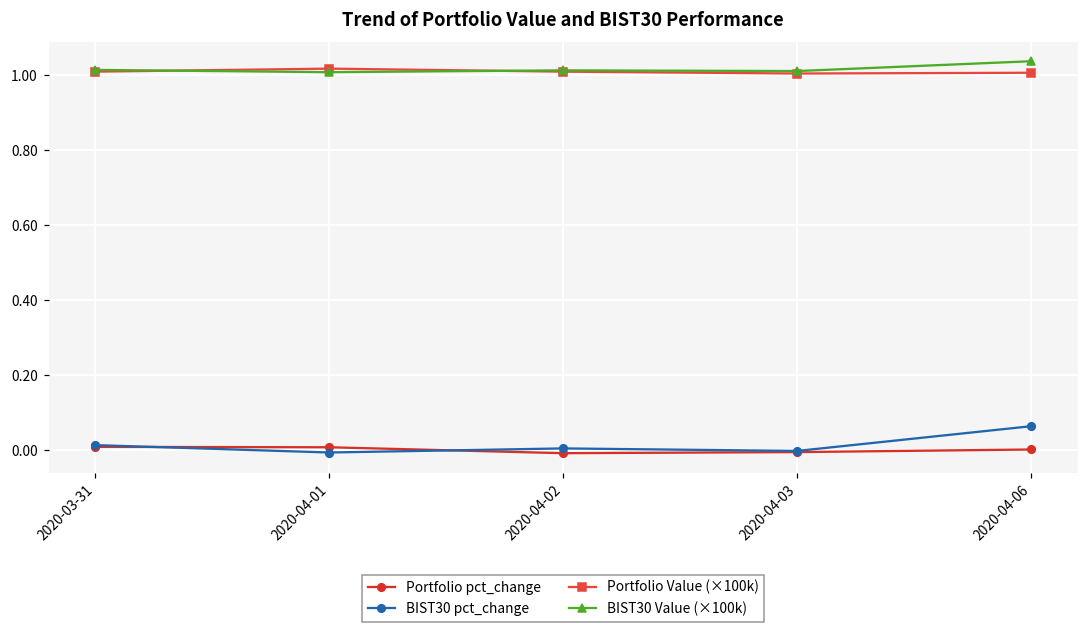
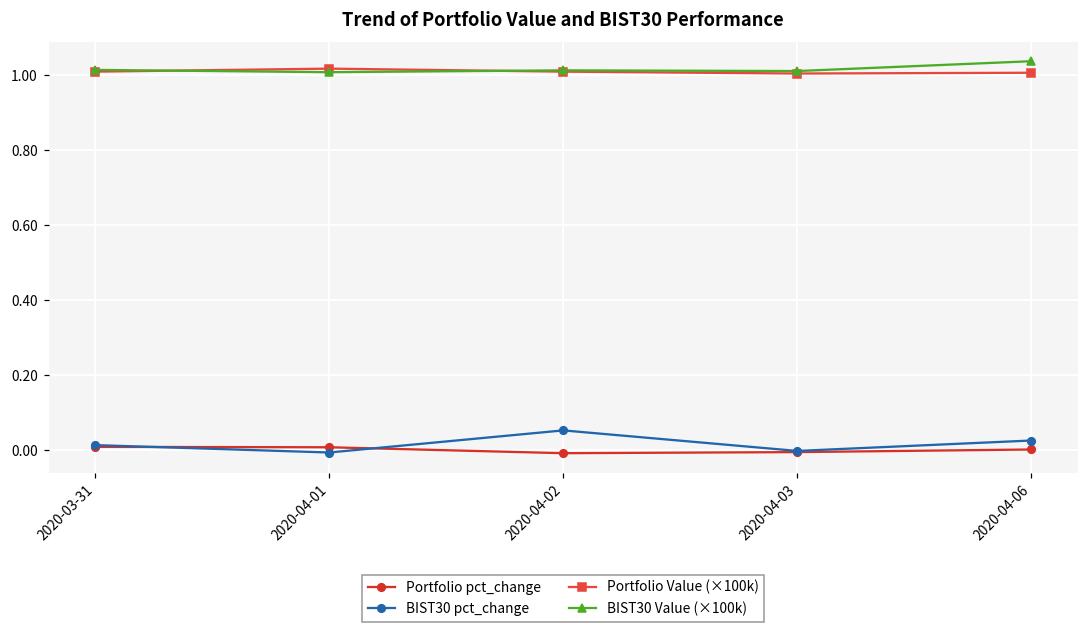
  {
    "BIST30 pct_change": {
      "2020-04-01": -0.01,
-     "2020-04-02": 0.00,
-     "2020-04-06": 0.06
+     "2020-04-02": 0.05,
+     "2020-04-06": 0.03
    },
    "BIST30 Value (×100k)": {
      "2020-04-01": 1.01,
      "2020-04-06": 1.04
    }
  }
